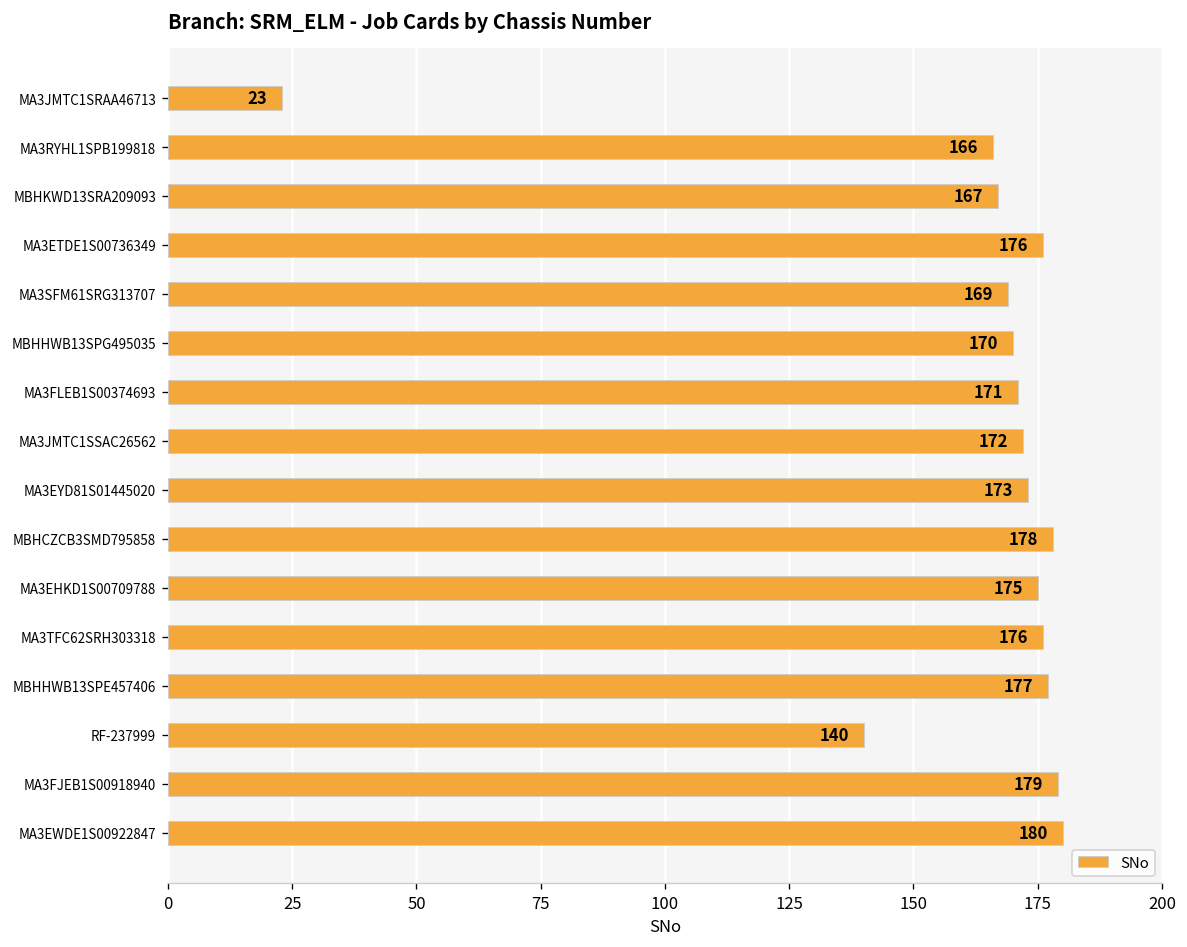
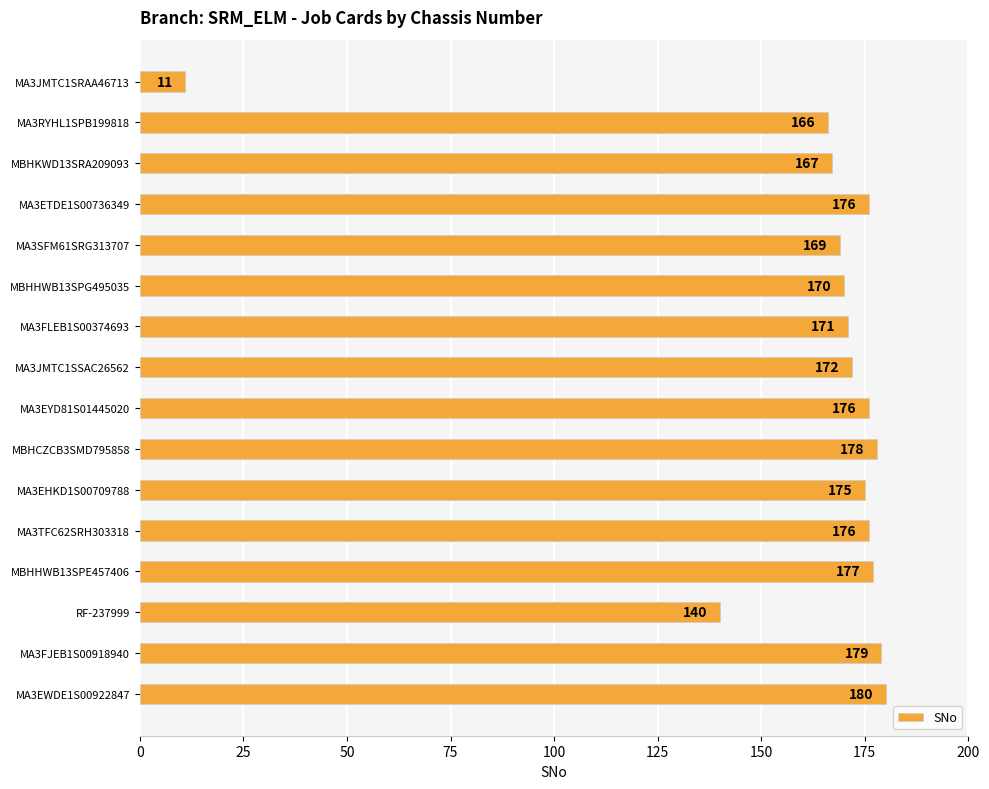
  {
-   "MA3JMTC1SRAA46713": 23,
+   "MA3JMTC1SRAA46713": 11,
    "MA3RYHL1SPB199818": 166,
    "MBHKWD13SRA209093": 167,
    "MA3ETDE1S00736349": 176,
    "MA3SFM61SRG313707": 169,
    "MBHHWB13SPG495035": 170,
    "MA3FLEB1S00374693": 171,
    "MA3JMTC1SSAC26562": 172,
-   "MA3EYD81S01445020": 173,
+   "MA3EYD81S01445020": 176,
    "MBHCZCB3SMD795858": 178,
    "MA3EHKD1S00709788": 175,
    "MA3TFC62SRH303318": 176,
    "MBHHWB13SPE457406": 177,
    "RF-237999": 140,
    "MA3FJEB1S00918940": 179,
    "MA3EWDE1S00922847": 180
  }
